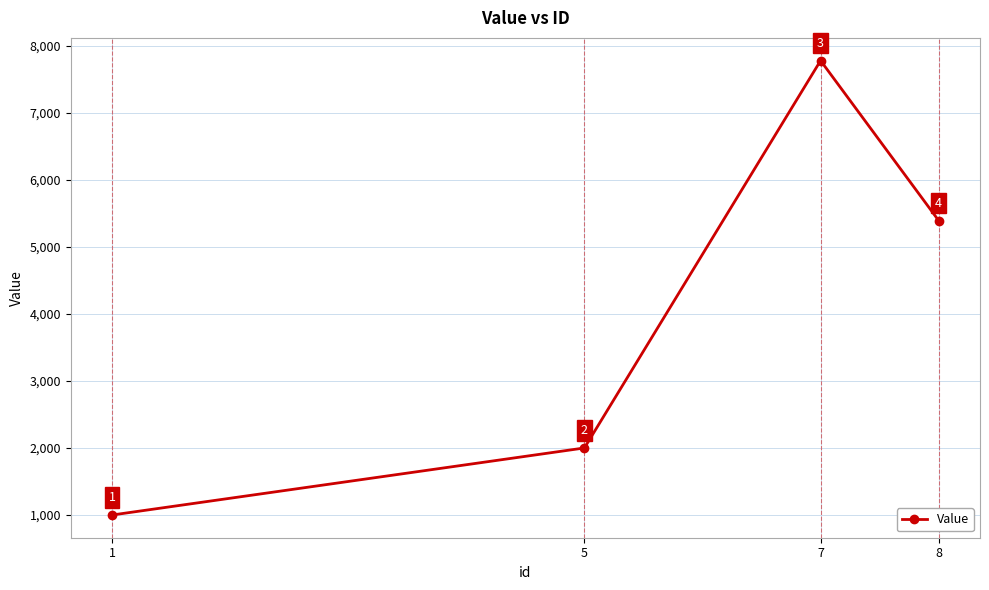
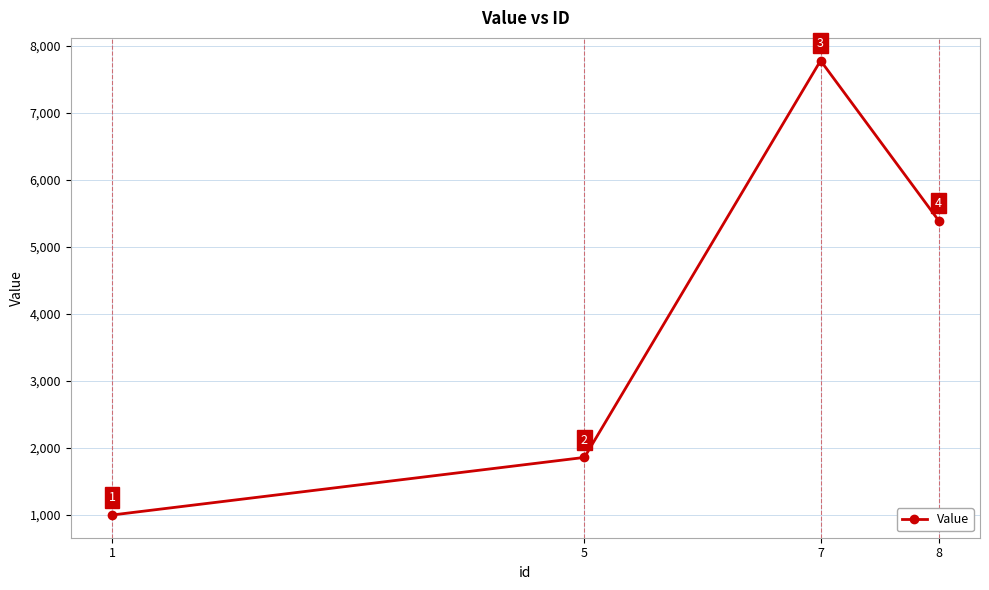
  {
-   "5": "2,000"
+   "5": "1,900"
  }
